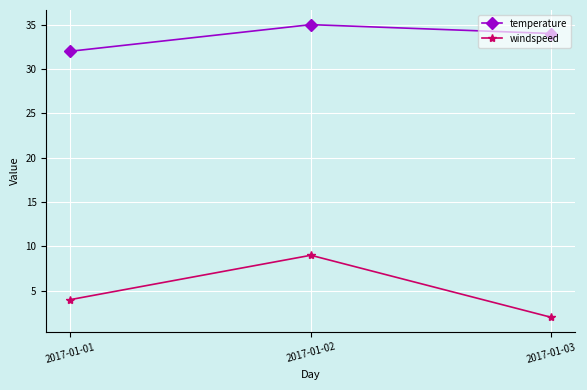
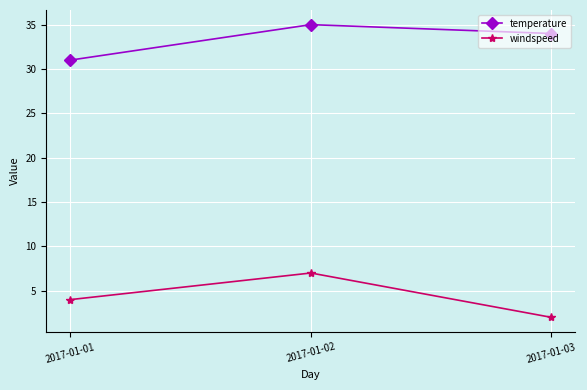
  {
    "temperature": {
-     "2017-01-01": 32,
+     "2017-01-01": 31,
      "2017-01-02": 35
    },
    "windspeed": {
      "2017-01-01": 4,
-     "2017-01-02": 9,
+     "2017-01-02": 7,
      "2017-01-03": 2
    }
  }
